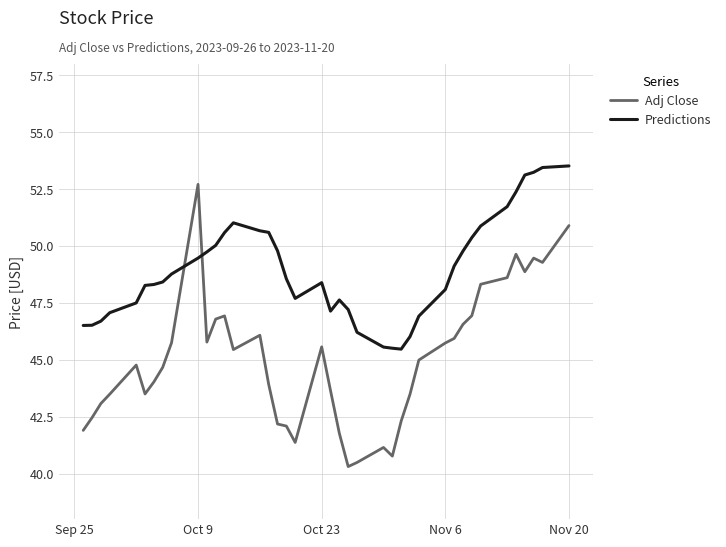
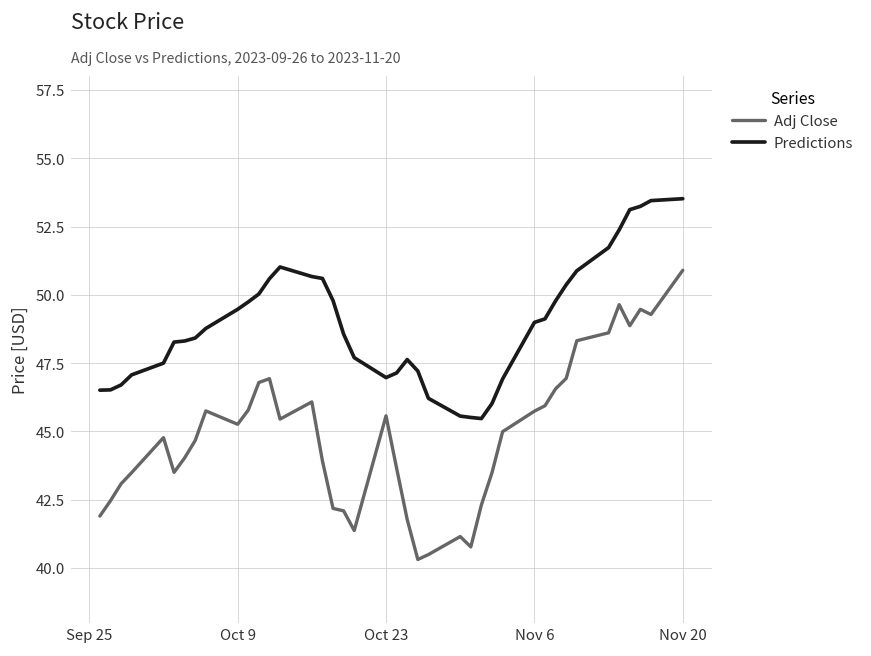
  {
    "Adj Close": {
-     "Oct 9": 52.7,
+     "Oct 9": 45.3,
      "Oct 23": 45.6,
      "Nov 6": 45.7,
      "Nov 20": 50.9
    },
    "Predictions": {
      "Oct 9": 49.5,
-     "Oct 23": 48.4,
-     "Nov 6": 48.1,
+     "Oct 23": 47.0,
+     "Nov 6": 49.0,
      "Nov 20": 53.5
    }
  }
